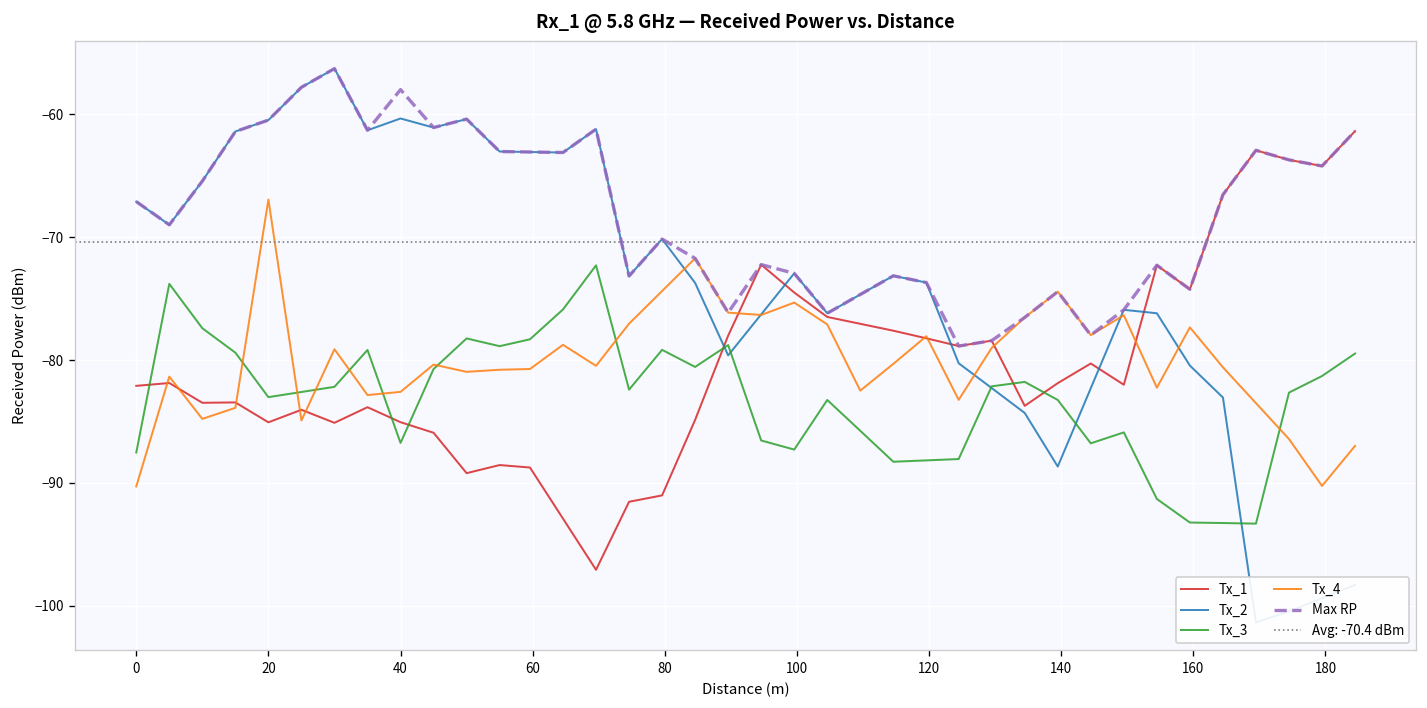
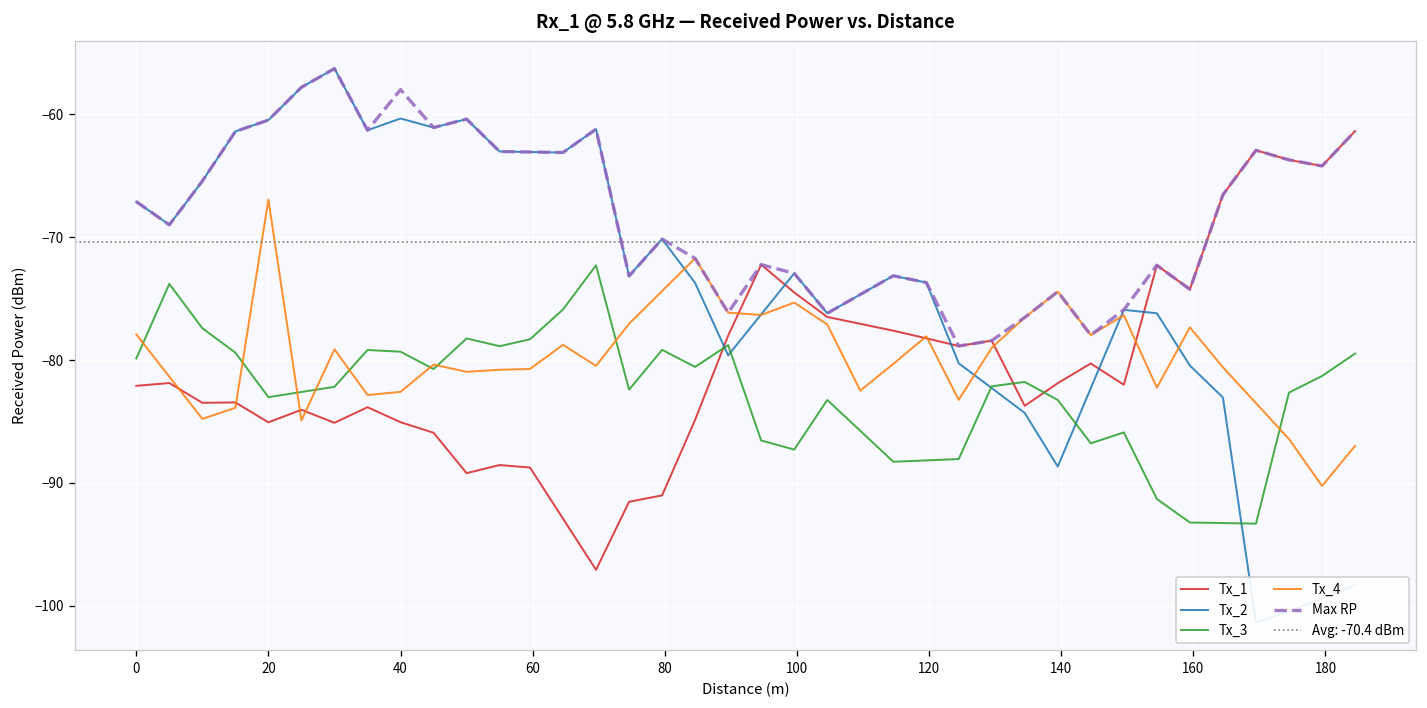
  {
    "Tx_1": {
      "0": -82.1,
      "20": -85.1,
      "40": -85.1
    },
    "Tx_2": {
      "40": -60.3
    },
    "Tx_3": {
-     "0": -87.5,
+     "0": -79.9,
      "20": -83.0,
-     "40": -86.8
+     "40": -79.3
    },
    "Tx_4": {
-     "0": -90.3,
+     "0": -77.9,
      "20": -66.9,
      "40": -82.6
    },
    "Max RP": {
      "40": -58.0
    }
  }
